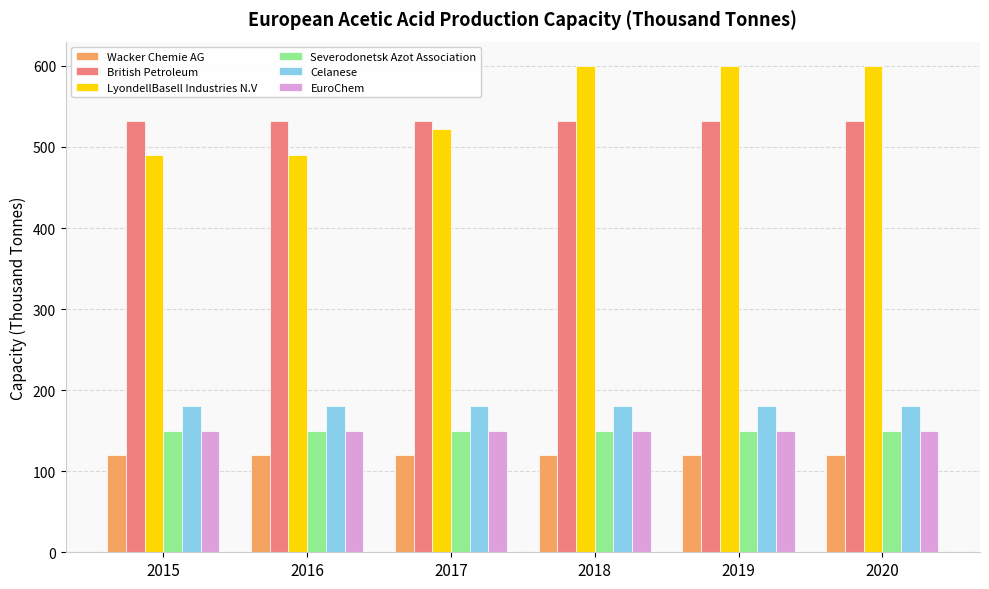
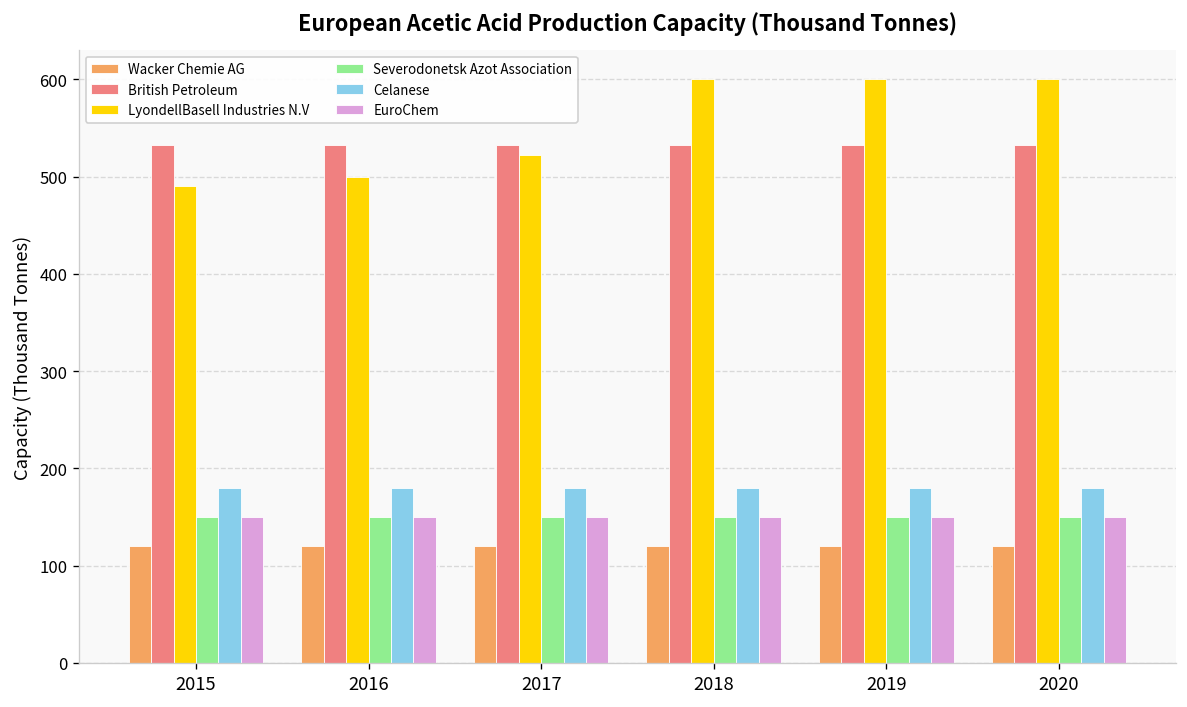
  {
    "LyondellBasell Industries N.V": {
      "2015": 490,
-     "2016": 490,
+     "2016": 500,
      "2017": 520,
      "2018": 600,
      "2019": 600,
      "2020": 600
    },
    "Severodonetsk Azot Association": {
      "2015": 150,
      "2016": 150,
      "2017": 150,
      "2018": 150,
      "2019": 150,
      "2020": 150
    },
    "Celanese": {
      "2015": 180,
      "2016": 180,
      "2017": 180,
      "2018": 180,
      "2019": 180,
      "2020": 180
    },
    "EuroChem": {
      "2015": 150,
      "2016": 150,
      "2017": 150,
      "2018": 150,
      "2019": 150,
      "2020": 150
    }
  }
